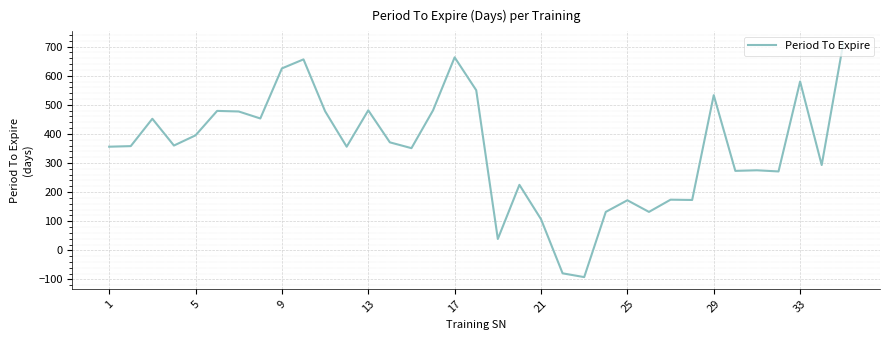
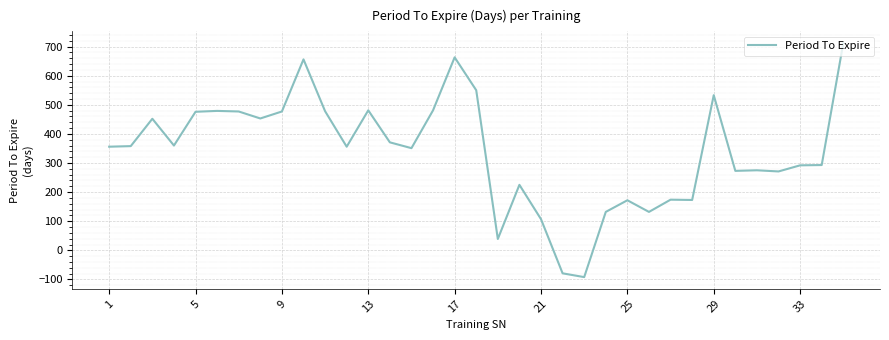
  {
    "1": 360,
-   "5": 400,
-   "9": 630,
+   "5": 480,
+   "9": 480,
    "13": 480,
    "17": 660,
    "21": 110,
    "25": 170,
    "29": 530,
-   "33": 580
+   "33": 290
  }
